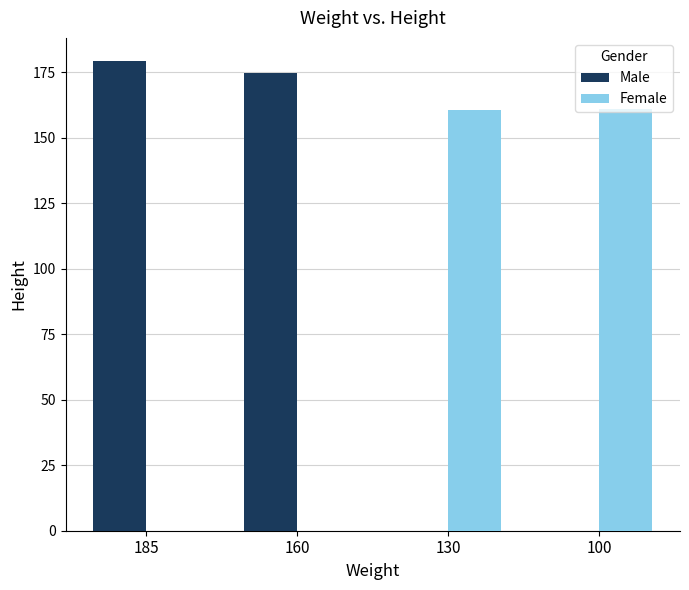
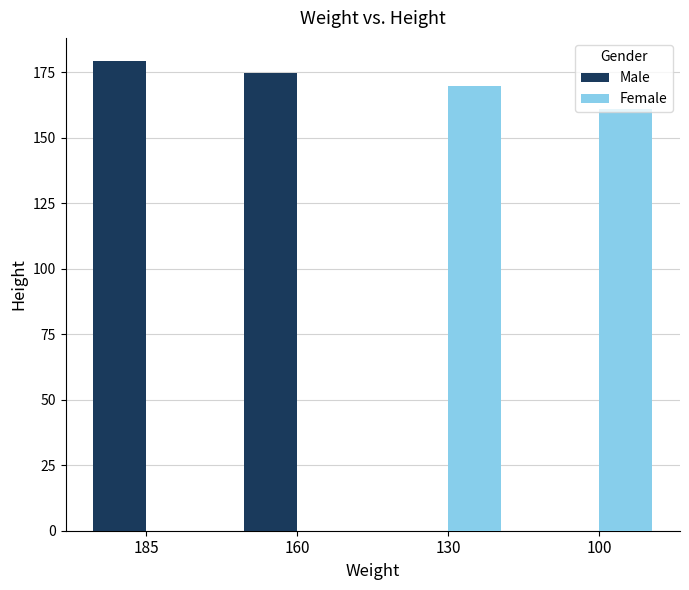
  {
    "Male": {
      "185": 179,
      "160": 175,
      "130": 0,
      "100": 0
    },
    "Female": {
      "185": 0,
      "160": 0,
-     "130": 161
+     "130": 170
    }
  }
